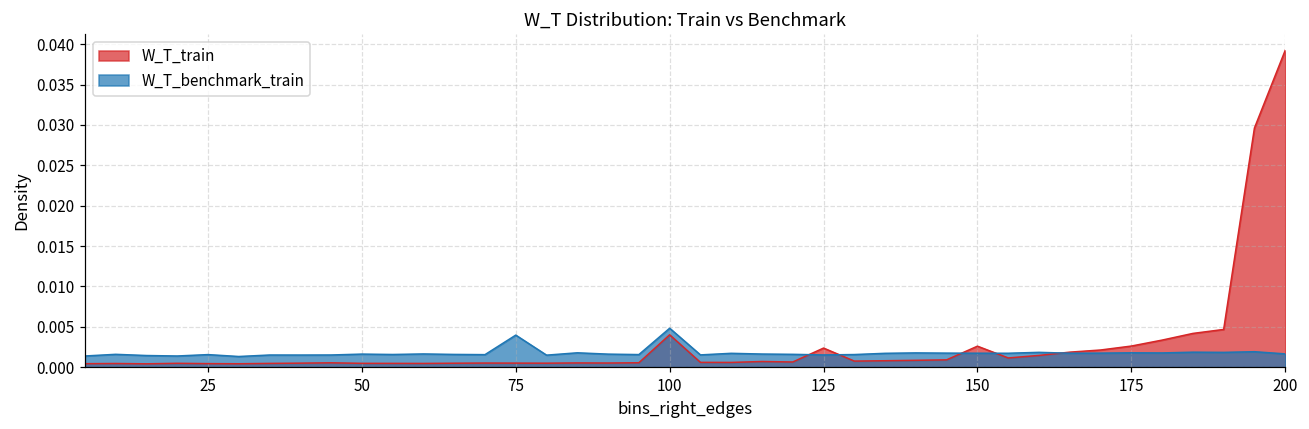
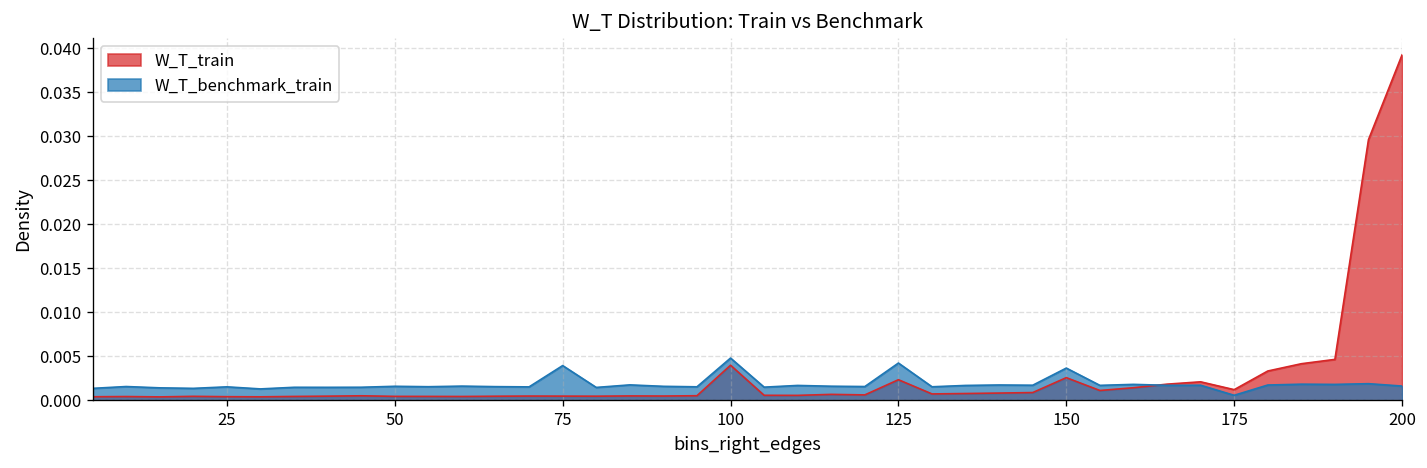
  {
    "W_T_train": {
      "25": 0.000,
      "50": 0.000,
      "75": 0.000,
      "100": 0.004,
      "125": 0.002,
      "150": 0.003,
-     "175": 0.003,
+     "175": 0.001,
      "200": 0.039
    },
    "W_T_benchmark_train": {
      "25": 0.002,
      "50": 0.002,
      "75": 0.004,
      "100": 0.005,
-     "125": 0.002,
-     "150": 0.002,
-     "175": 0.002,
+     "125": 0.004,
+     "150": 0.004,
+     "175": 0.001,
      "200": 0.002
    }
  }
